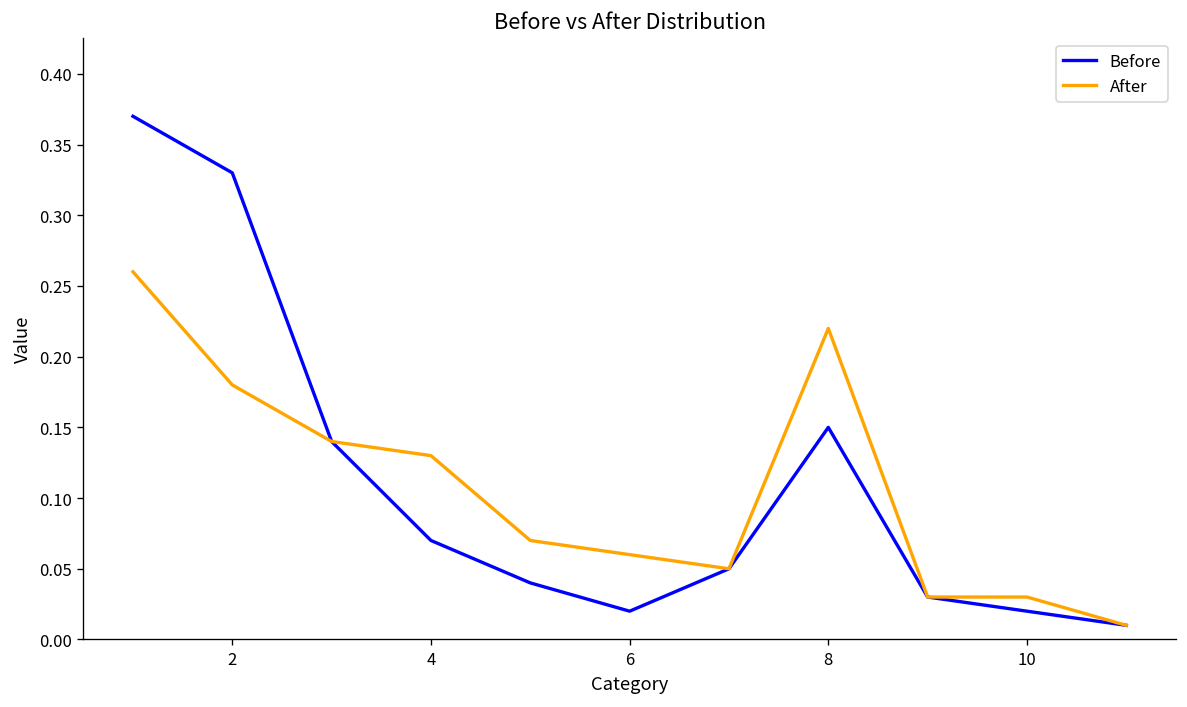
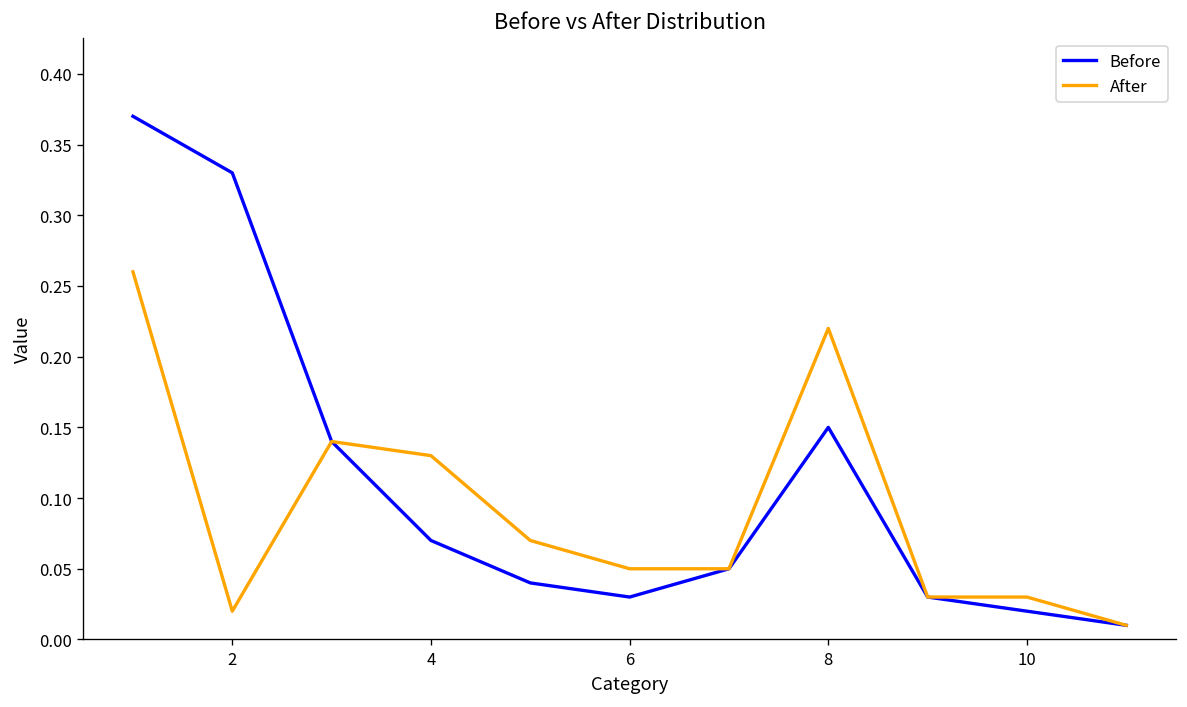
  {
    "Before": {
      "2": 0.33,
      "4": 0.07,
-     "6": 0.02,
+     "6": 0.03,
      "8": 0.15,
      "10": 0.02
    },
    "After": {
-     "2": 0.18,
+     "2": 0.02,
      "4": 0.13,
-     "6": 0.06,
+     "6": 0.05,
      "8": 0.22,
      "10": 0.03
    }
  }
